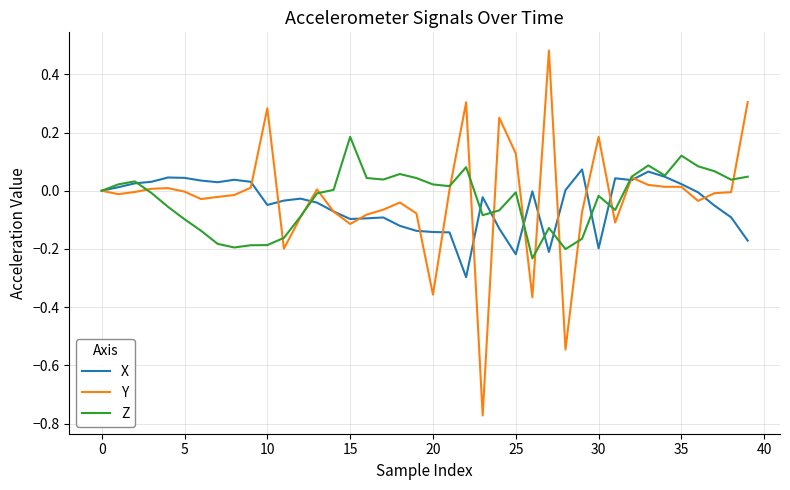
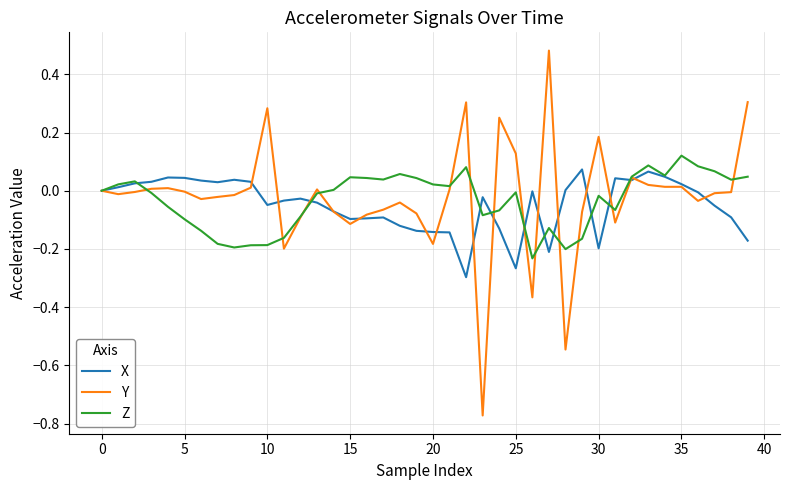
  {
    "X": {
      "5": 0.04,
      "10": -0.05,
      "15": -0.10,
      "20": -0.14,
-     "25": -0.22,
+     "25": -0.27,
      "30": -0.20,
      "35": 0.02
    },
    "Y": {
      "5": 0.00,
      "10": 0.28,
      "15": -0.11,
-     "20": -0.36,
+     "20": -0.18,
      "25": 0.13,
      "30": 0.19,
      "35": 0.01
    },
    "Z": {
      "5": -0.10,
      "10": -0.19,
-     "15": 0.19,
+     "15": 0.05,
      "20": 0.02,
      "25": -0.01,
      "30": -0.02,
      "35": 0.12
    }
  }
